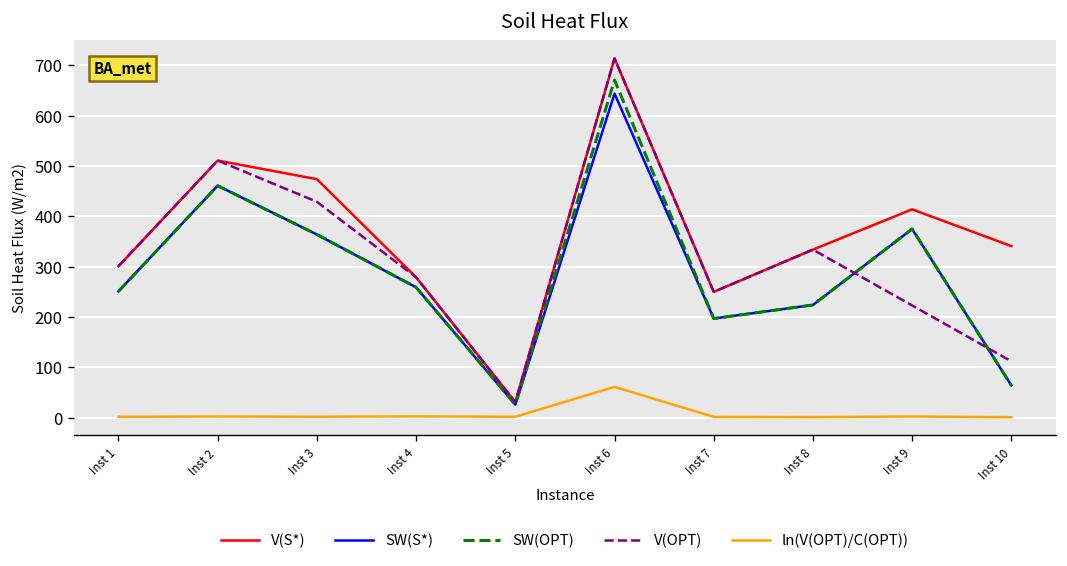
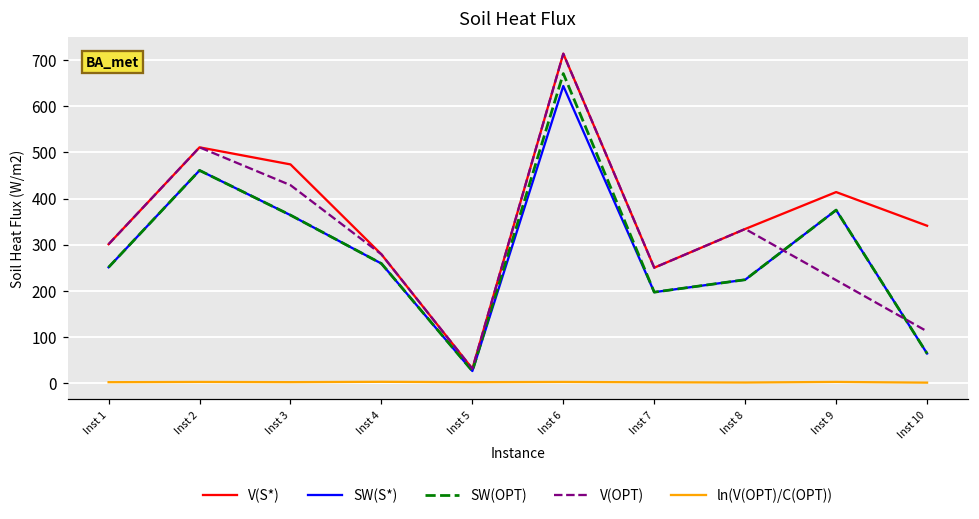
  {
    "V(S*)": {
      "Inst 3": 470,
      "Inst 9": 410,
      "Inst 10": 340
    },
    "SW(S*)": {
      "Inst 6": 640
    },
    "SW(OPT)": {
      "Inst 6": 670
    },
    "V(OPT)": {
      "Inst 3": 430,
      "Inst 9": 220,
      "Inst 10": 110
    },
    "ln(V(OPT)/C(OPT))": {
      "Inst 1": 0,
      "Inst 2": 0,
      "Inst 3": 0,
      "Inst 4": 0,
      "Inst 5": 0,
-     "Inst 6": 60,
+     "Inst 6": 0,
      "Inst 7": 0,
      "Inst 8": 0,
      "Inst 9": 0,
      "Inst 10": 0
    }
  }
